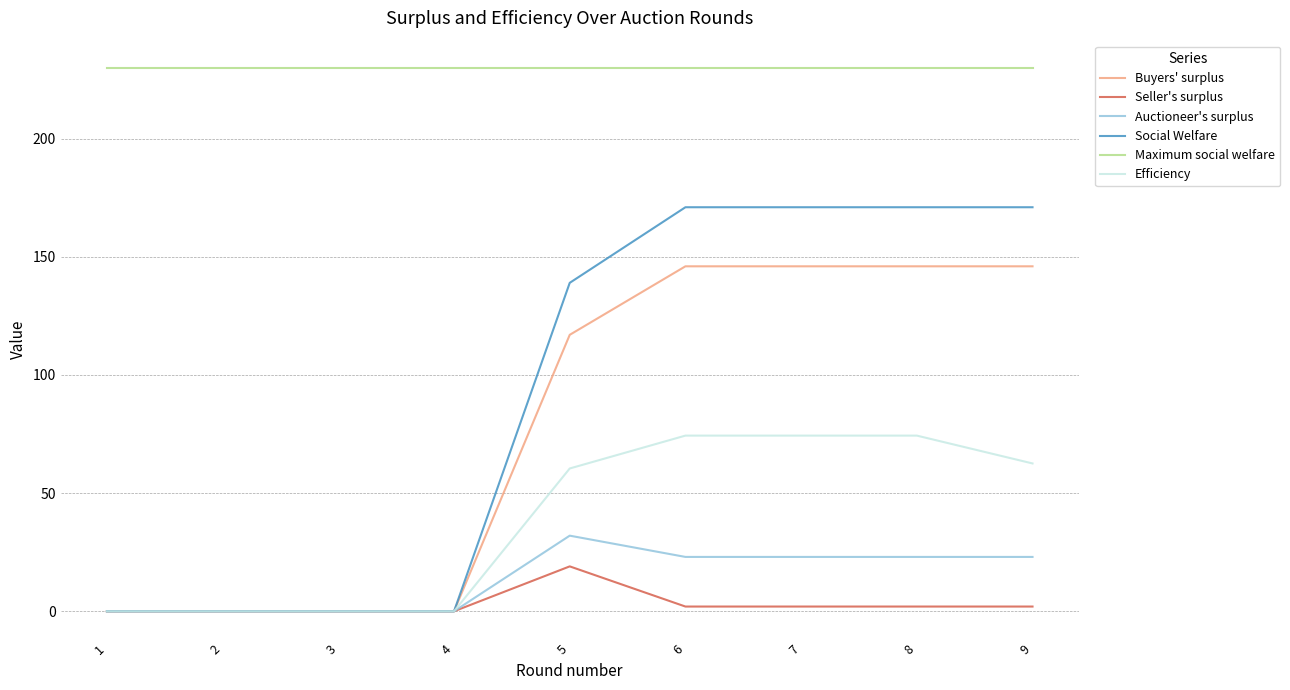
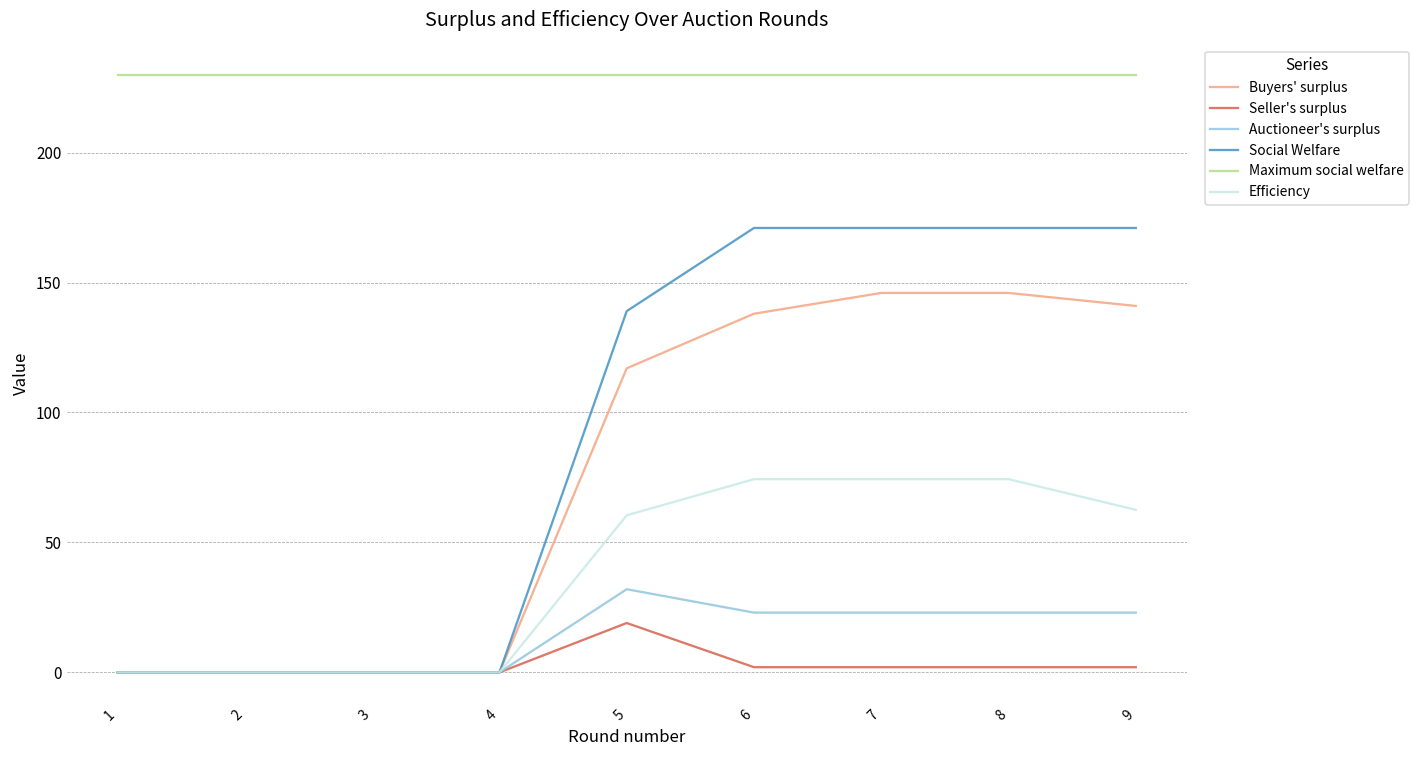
  {
    "Buyers' surplus": {
      "5": 117,
-     "6": 146,
+     "6": 138,
      "7": 146,
      "8": 146,
-     "9": 146
+     "9": 141
    },
    "Seller's surplus": {
      "5": 19,
      "6": 2,
      "7": 2,
      "8": 2,
      "9": 2
    },
    "Auctioneer's surplus": {
      "5": 32,
      "6": 23,
      "7": 23,
      "8": 23,
      "9": 23
    },
    "Social Welfare": {
      "5": 139,
      "6": 171,
      "7": 171,
      "8": 171,
      "9": 171
    },
    "Maximum social welfare": {
      "1": 230,
      "2": 230,
      "3": 230,
      "4": 230,
      "5": 230,
      "6": 230,
      "7": 230,
      "8": 230,
      "9": 230
    },
    "Efficiency": {
      "5": 60,
      "6": 74,
      "7": 74,
      "8": 74,
      "9": 63
    }
  }
